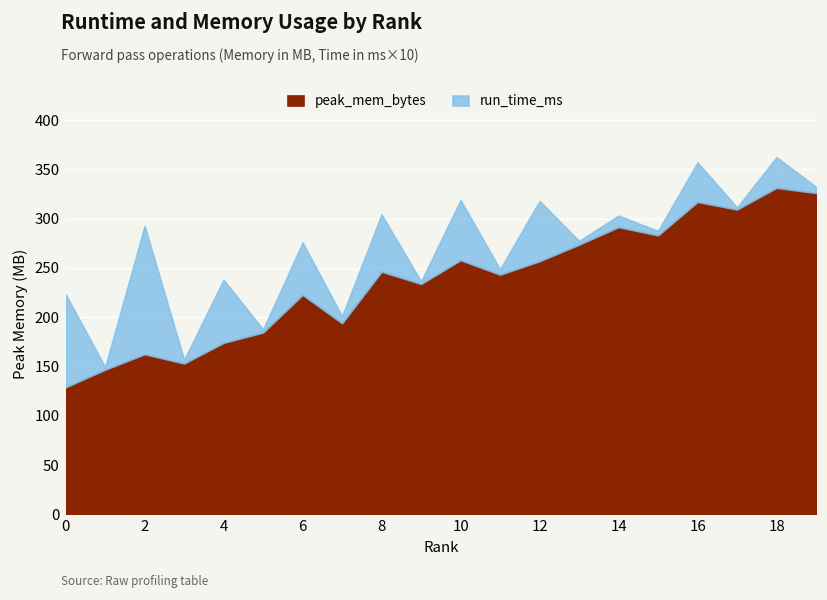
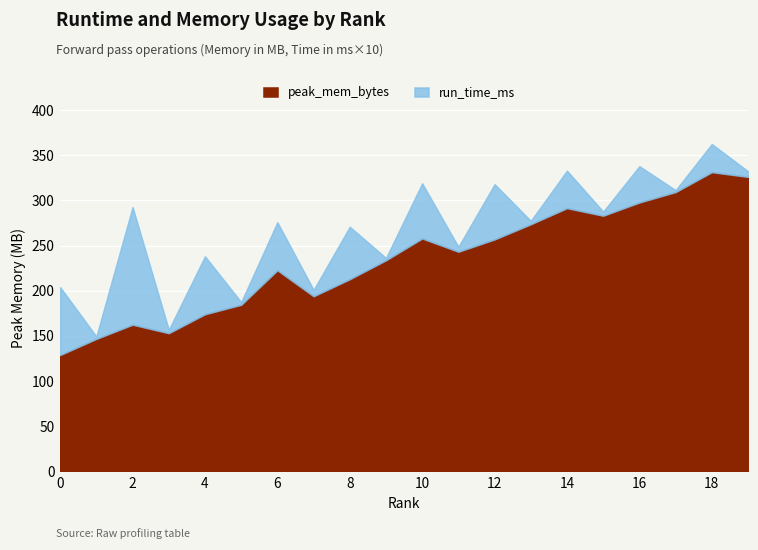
  {
    "peak_mem_bytes": {
      "0": 130,
      "2": 160,
      "4": 170,
      "6": 220,
-     "8": 250,
+     "8": 210,
      "10": 260,
      "12": 260,
      "14": 290,
-     "16": 320,
+     "16": 300,
      "18": 330
    },
    "run_time_ms": {
-     "0": 90,
+     "0": 70,
      "2": 130,
      "4": 60,
      "6": 50,
      "8": 60,
      "10": 60,
      "12": 60,
-     "14": 10,
+     "14": 40,
      "16": 40,
      "18": 30
    }
  }
